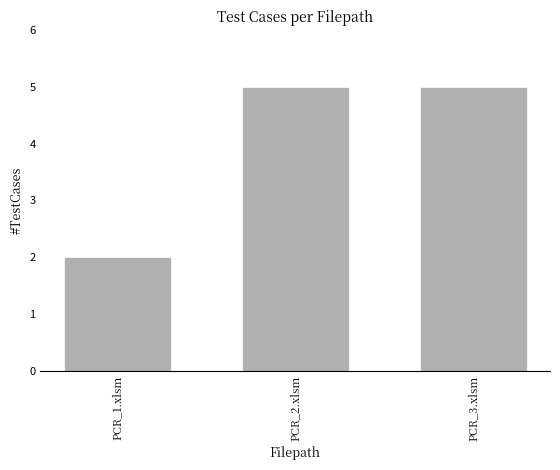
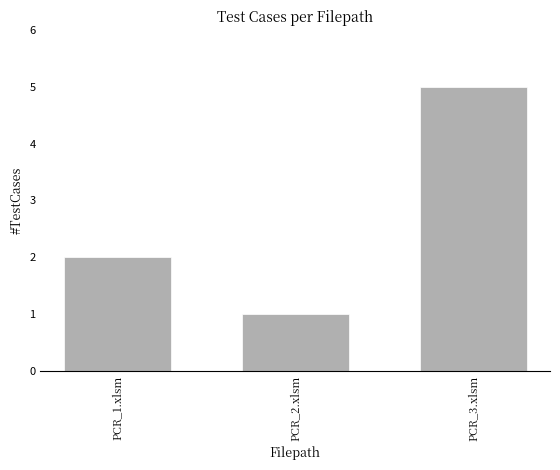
  {
    "PCR_1.xlsm": 2,
-   "PCR_2.xlsm": 5,
+   "PCR_2.xlsm": 1,
    "PCR_3.xlsm": 5
  }
